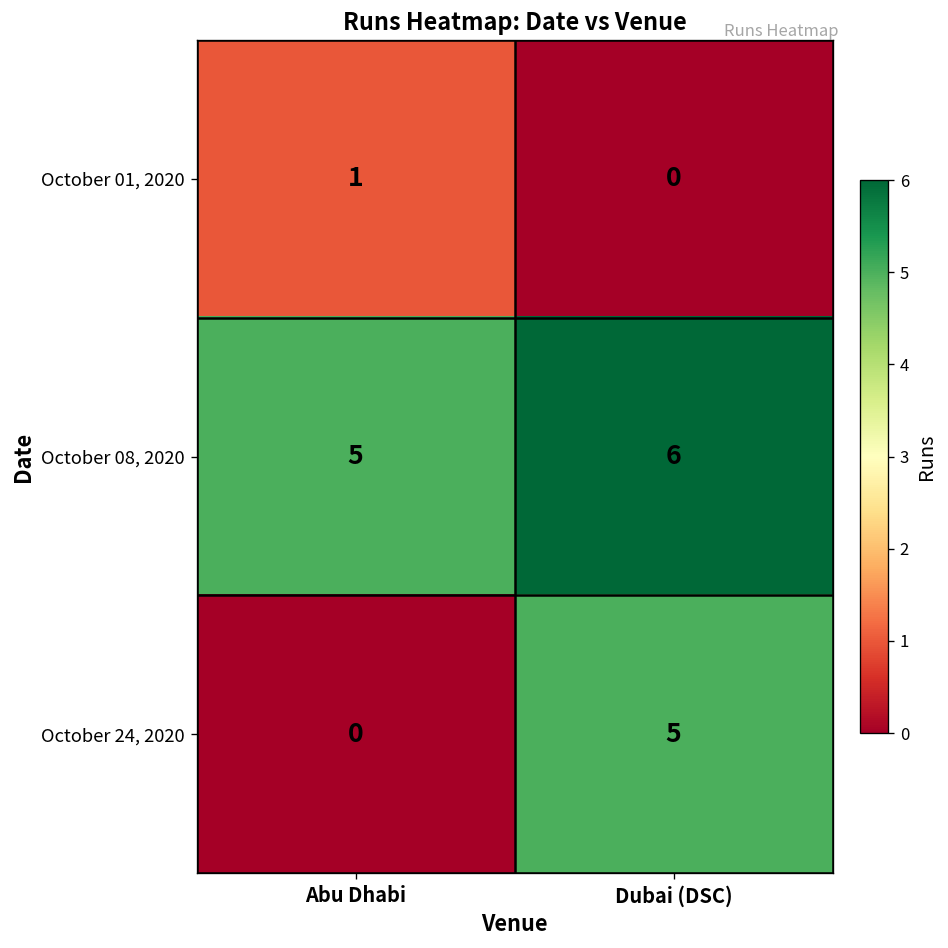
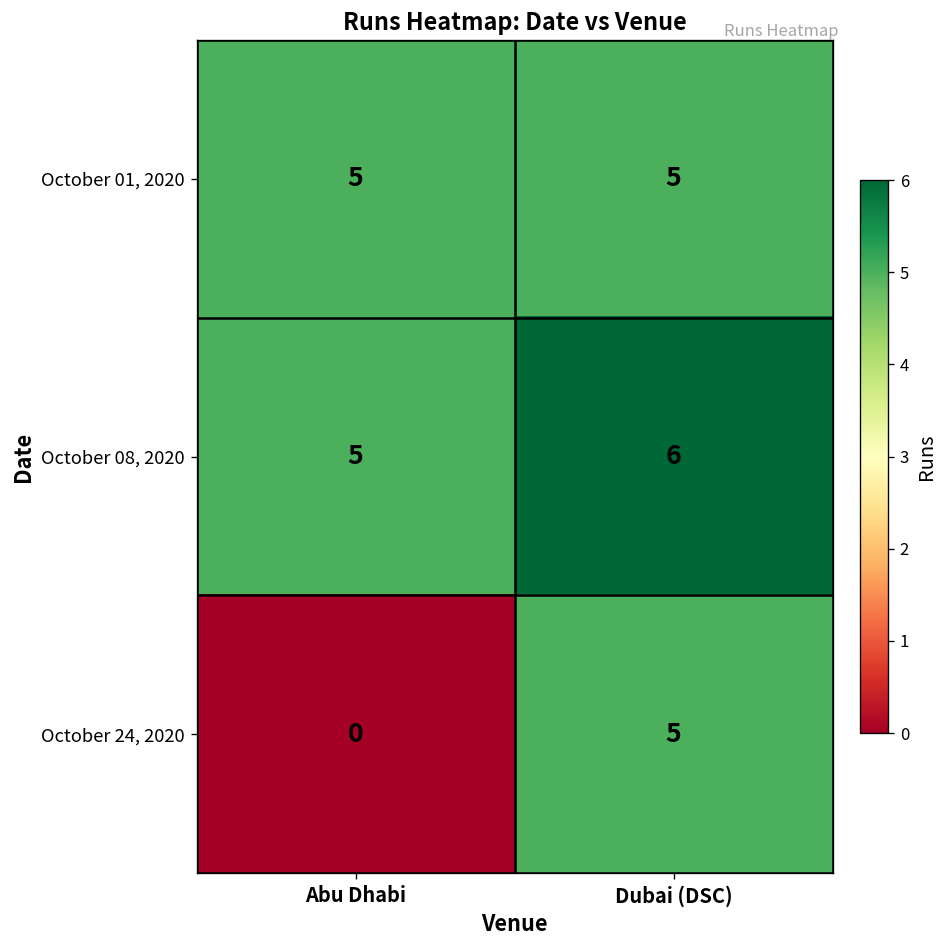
  {
    "October 01, 2020": {
-     "Abu Dhabi": 1,
-     "Dubai (DSC)": 0
+     "Abu Dhabi": 5,
+     "Dubai (DSC)": 5
    },
    "October 08, 2020": {
      "Abu Dhabi": 5,
      "Dubai (DSC)": 6
    },
    "October 24, 2020": {
      "Abu Dhabi": 0,
      "Dubai (DSC)": 5
    }
  }
